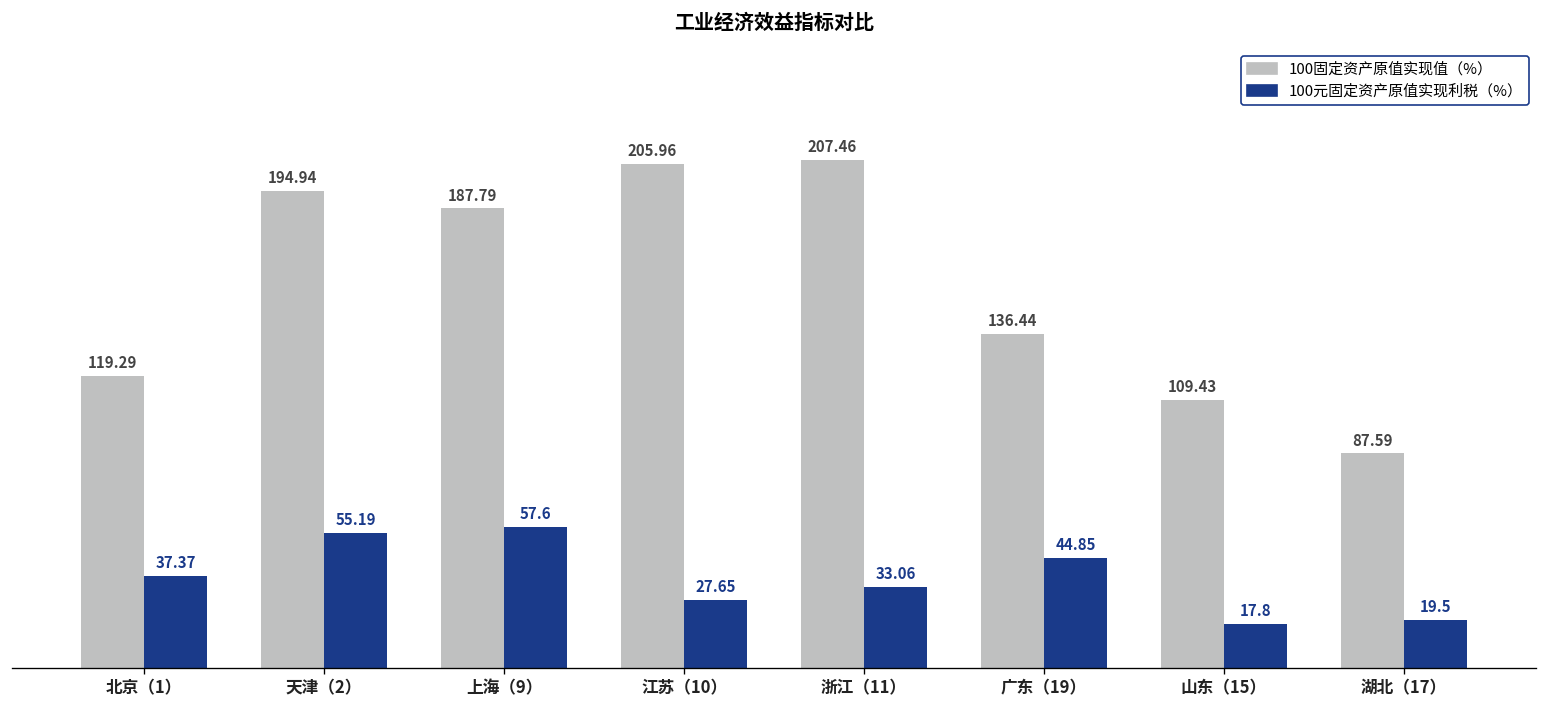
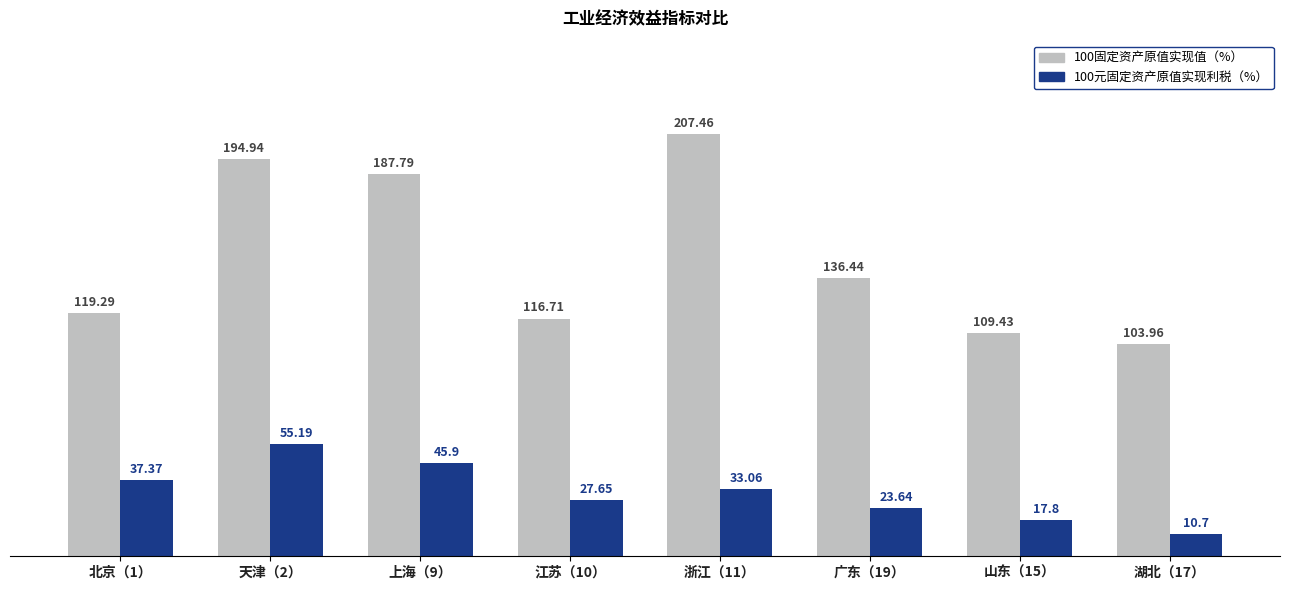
  {
    "100固定资产原值实现值（%）": {
      "北京（1）": 119.29,
      "天津（2）": 194.94,
      "上海（9）": 187.79,
-     "江苏（10）": 205.96,
+     "江苏（10）": 116.71,
      "浙江（11）": 207.46,
      "广东（19）": 136.44,
      "山东（15）": 109.43,
-     "湖北（17）": 87.59
+     "湖北（17）": 103.96
    },
    "100元固定资产原值实现利税（%）": {
      "北京（1）": 37.37,
      "天津（2）": 55.19,
-     "上海（9）": 57.6,
+     "上海（9）": 45.9,
      "江苏（10）": 27.65,
      "浙江（11）": 33.06,
-     "广东（19）": 44.85,
+     "广东（19）": 23.64,
      "山东（15）": 17.8,
-     "湖北（17）": 19.5
+     "湖北（17）": 10.7
    }
  }
